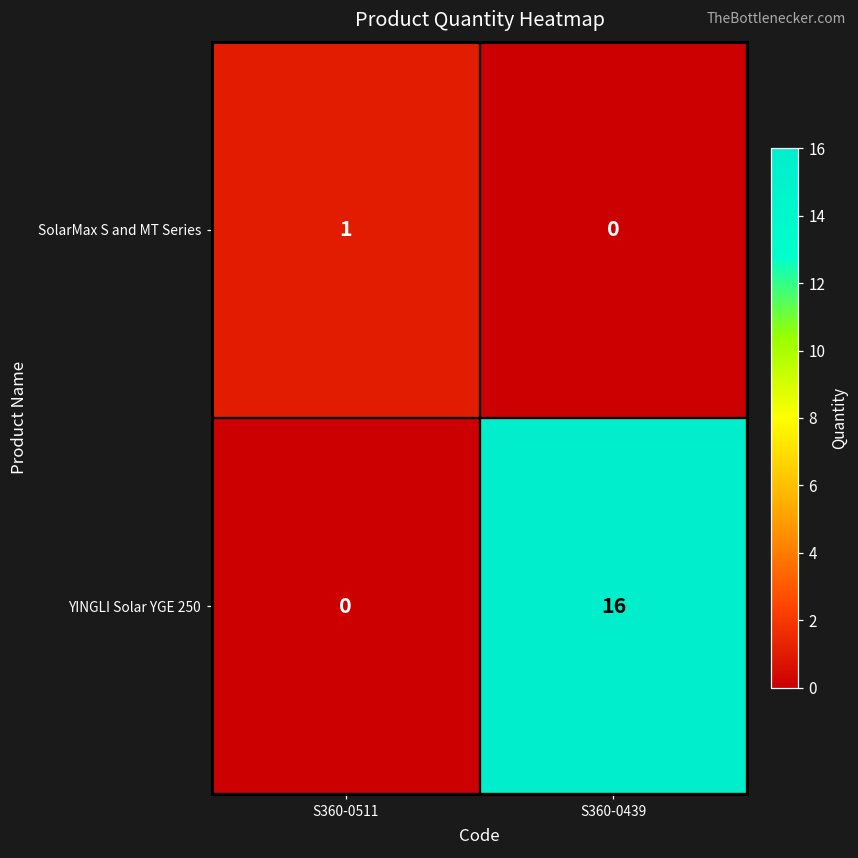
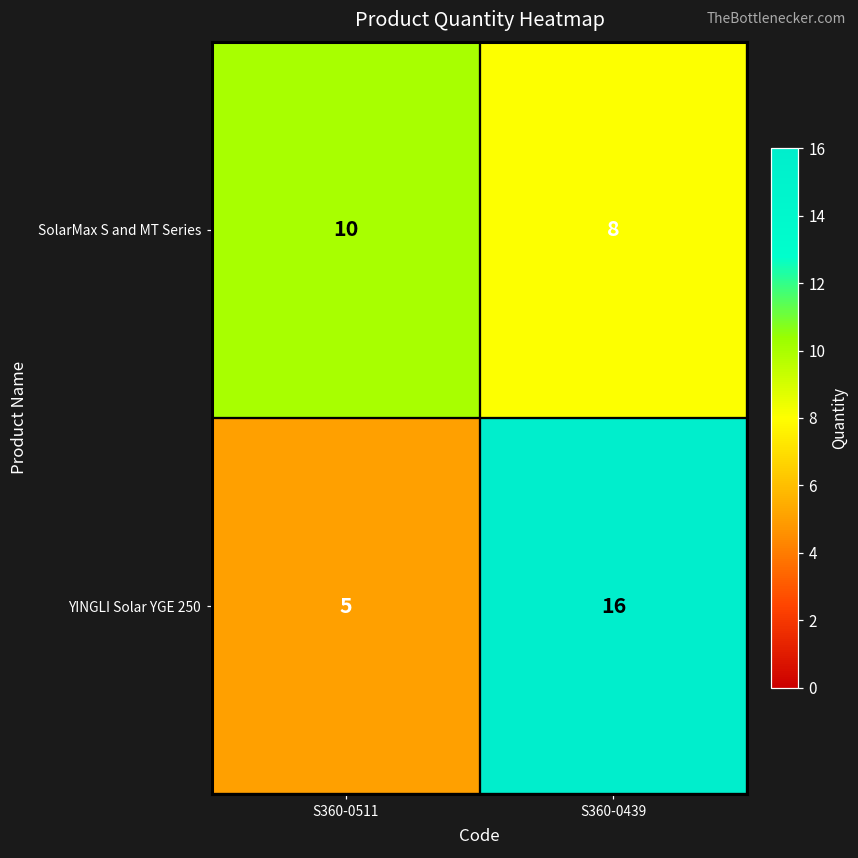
  {
    "SolarMax S and MT Series": {
-     "S360-0511": 1,
-     "S360-0439": 0
+     "S360-0511": 10,
+     "S360-0439": 8
    },
    "YINGLI Solar YGE 250": {
-     "S360-0511": 0,
+     "S360-0511": 5,
      "S360-0439": 16
    }
  }
